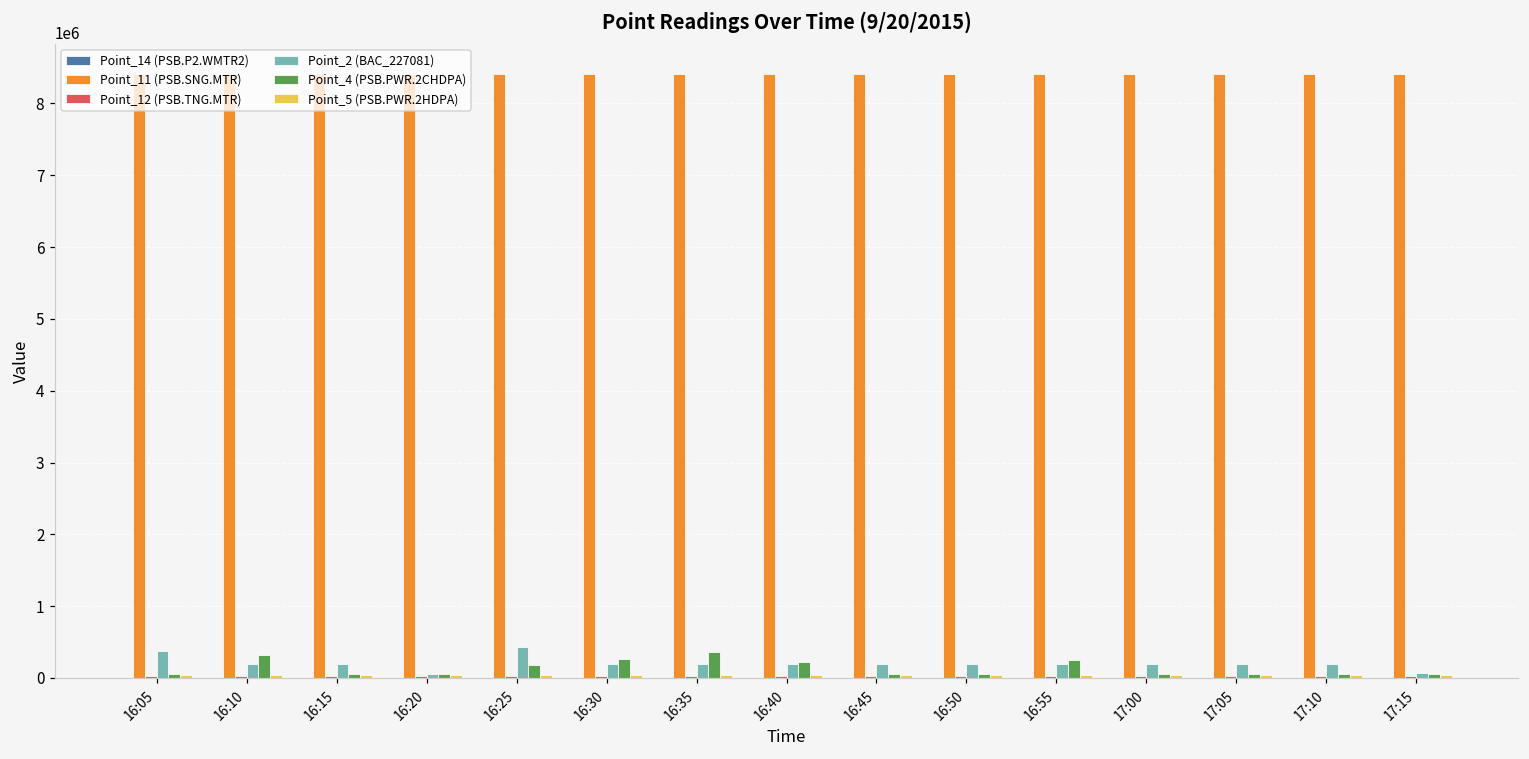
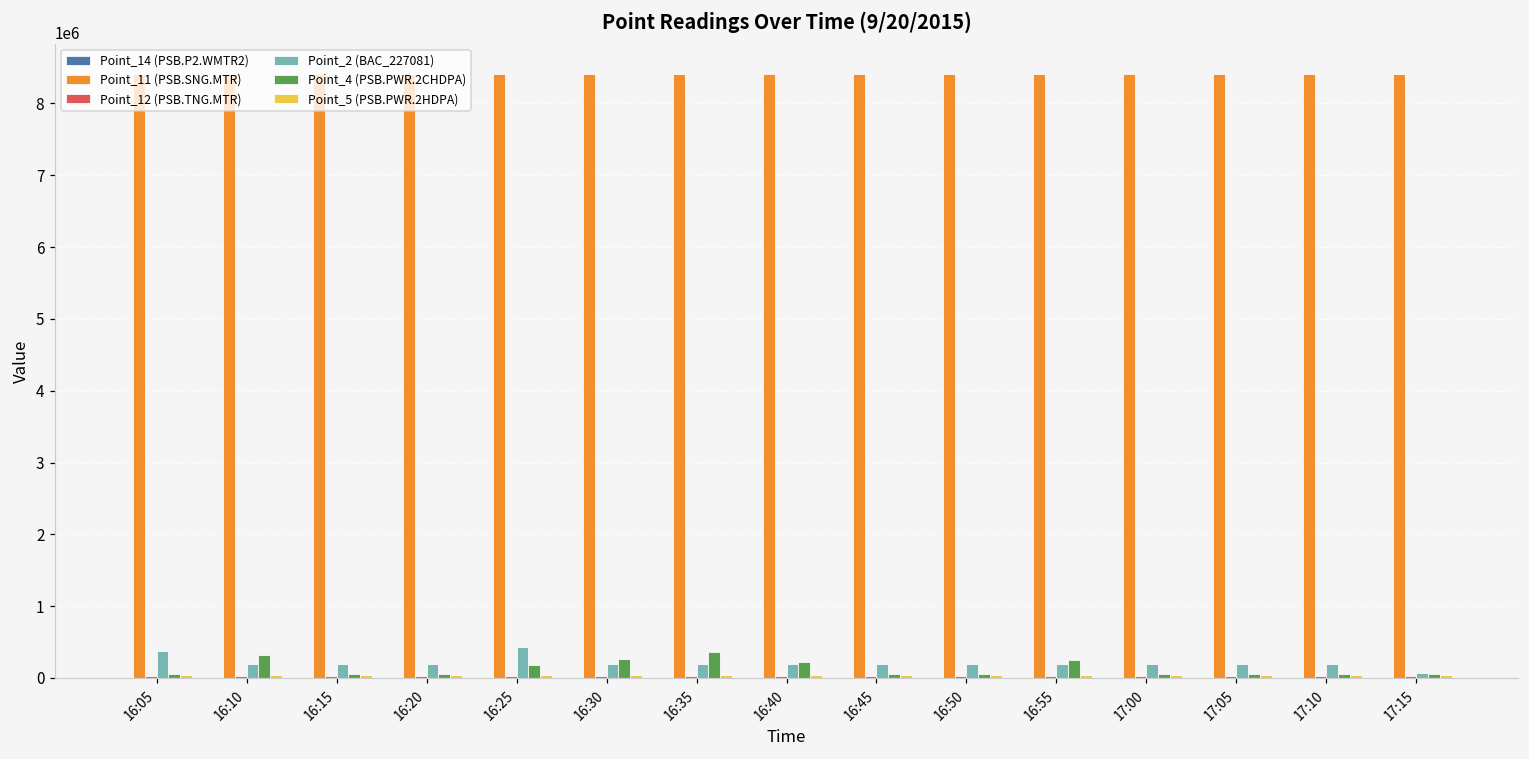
  {
    "Point_14 (PSB.P2.WMTR2)": {
      "16:05": 0,
      "16:10": 0,
      "16:15": 0,
      "16:20": 0,
      "16:25": 0,
      "16:30": 0,
      "16:35": 0,
      "16:40": 0,
      "16:45": 0,
      "16:50": 0,
      "16:55": 0,
      "17:00": 0,
      "17:05": 0,
      "17:10": 0,
      "17:15": 0
    },
    "Point_11 (PSB.SNG.MTR)": {
      "16:25": 8400000,
      "16:30": 8400000,
      "16:35": 8400000,
      "16:40": 8400000,
      "16:45": 8400000,
      "16:50": 8400000,
      "16:55": 8400000,
      "17:00": 8400000,
      "17:05": 8400000,
      "17:10": 8400000,
      "17:15": 8400000
    },
    "Point_2 (BAC_227081)": {
      "16:05": 400000,
      "16:10": 200000,
      "16:15": 200000,
-     "16:20": 100000,
+     "16:20": 200000,
      "16:25": 400000,
      "16:30": 200000,
      "16:35": 200000,
      "16:40": 200000,
      "16:45": 200000,
      "16:50": 200000,
      "16:55": 200000,
      "17:00": 200000,
      "17:05": 200000,
      "17:10": 200000,
      "17:15": 100000
    },
    "Point_4 (PSB.PWR.2CHDPA)": {
      "16:05": 100000,
      "16:10": 300000,
      "16:15": 100000,
      "16:20": 100000,
      "16:25": 200000,
      "16:30": 300000,
      "16:35": 400000,
      "16:40": 200000,
      "16:45": 100000,
      "16:50": 100000,
      "16:55": 200000,
      "17:00": 100000,
      "17:05": 100000,
      "17:10": 100000,
      "17:15": 100000
    },
    "Point_5 (PSB.PWR.2HDPA)": {
      "16:05": 0,
      "16:10": 0,
      "16:15": 0,
      "16:20": 0,
      "16:25": 0,
      "16:30": 0,
      "16:35": 0,
      "16:40": 0,
      "16:45": 0,
      "16:50": 0,
      "16:55": 0,
      "17:00": 0,
      "17:05": 0,
      "17:10": 0,
      "17:15": 0
    }
  }
